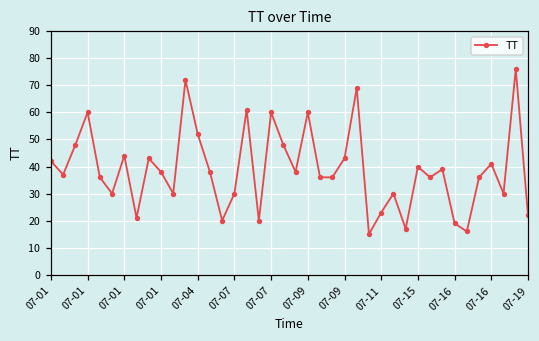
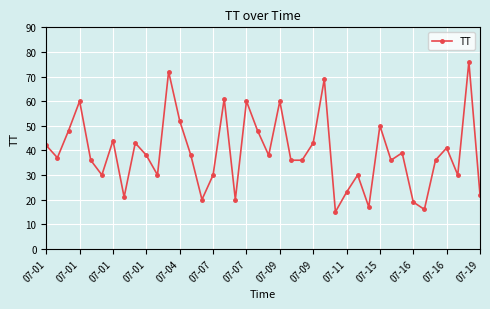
  {
    "07-04": 52,
    "07-11": 23,
-   "07-15": 40,
+   "07-15": 50,
    "07-19": 22
  }
